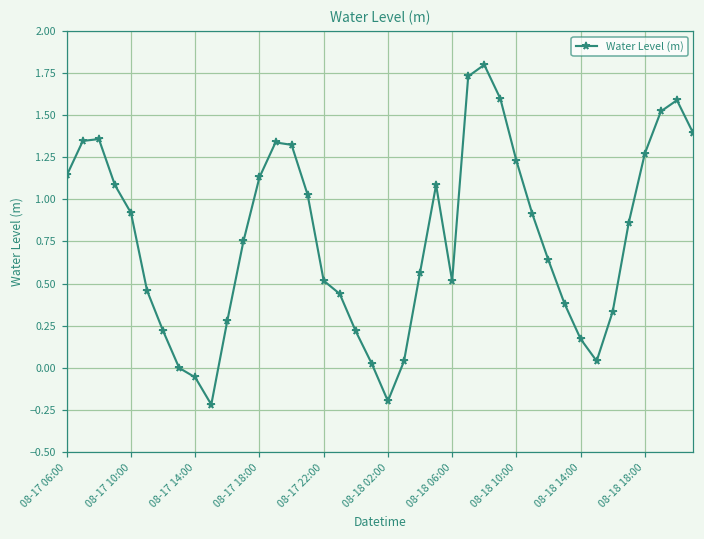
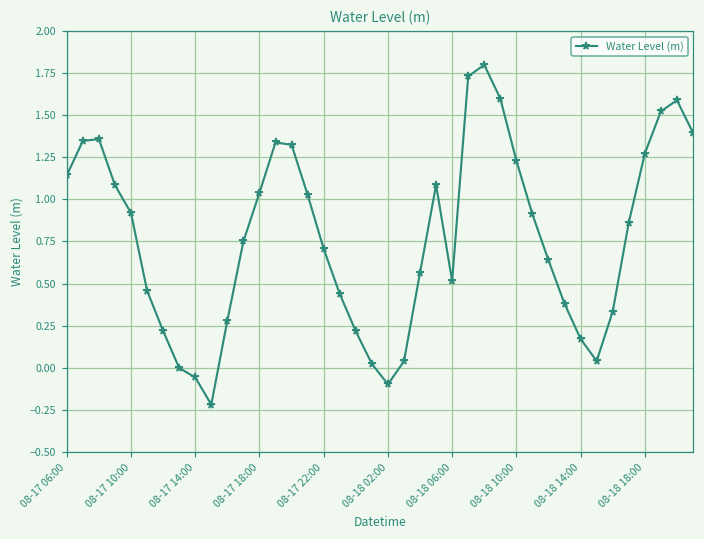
  {
    "08-17 06:00": 1.14,
    "08-17 10:00": 0.92,
    "08-17 14:00": -0.06,
-   "08-17 18:00": 1.13,
-   "08-17 22:00": 0.52,
-   "08-18 02:00": -0.20,
+   "08-17 18:00": 1.04,
+   "08-17 22:00": 0.71,
+   "08-18 02:00": -0.10,
    "08-18 06:00": 0.51,
    "08-18 10:00": 1.23,
    "08-18 14:00": 0.17,
    "08-18 18:00": 1.27
  }
